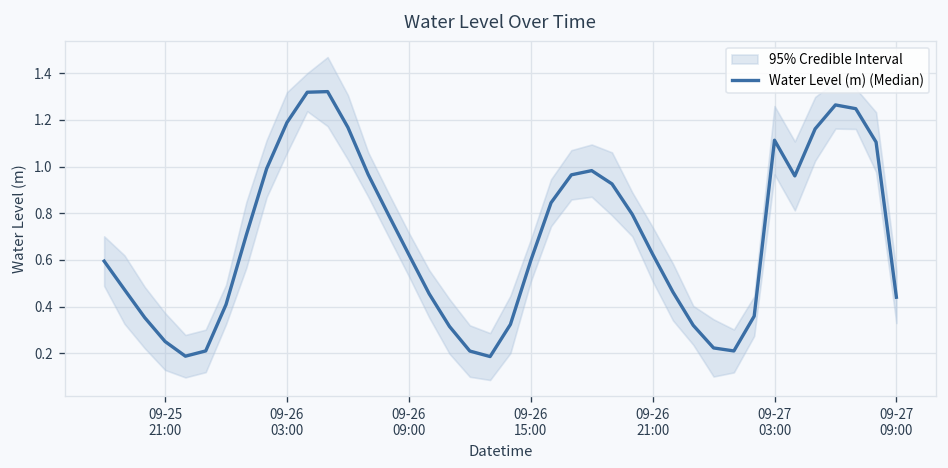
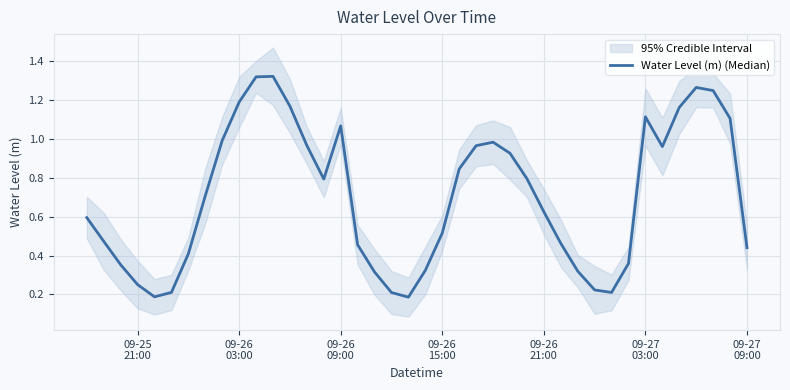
  {
    "Water Level (m) (Median)": {
      "09-25 21:00": 0.25,
      "09-26 03:00": 1.19,
-     "09-26 09:00": 0.62,
-     "09-26 15:00": 0.60,
+     "09-26 09:00": 1.07,
+     "09-26 15:00": 0.52,
      "09-26 21:00": 0.62,
      "09-27 03:00": 1.11,
      "09-27 09:00": 0.44
    }
  }
